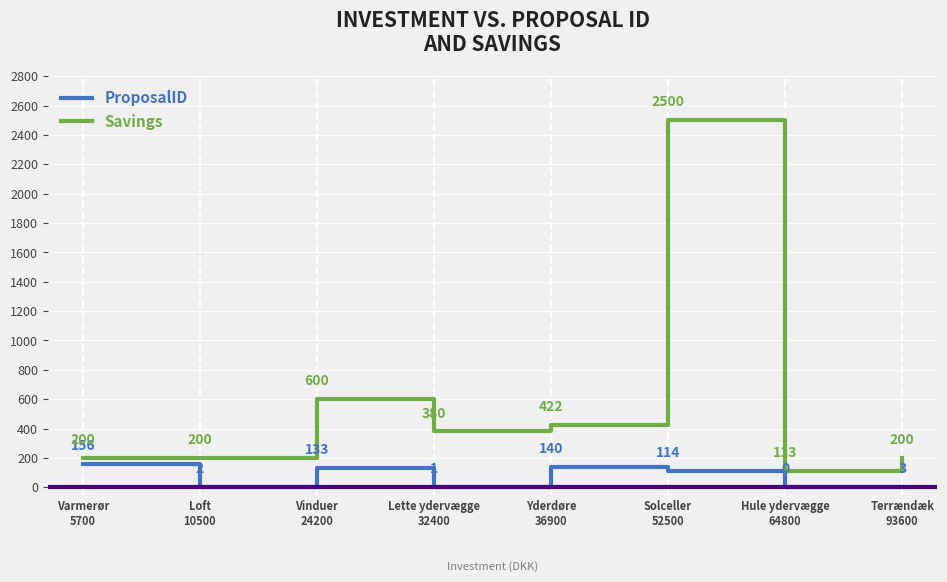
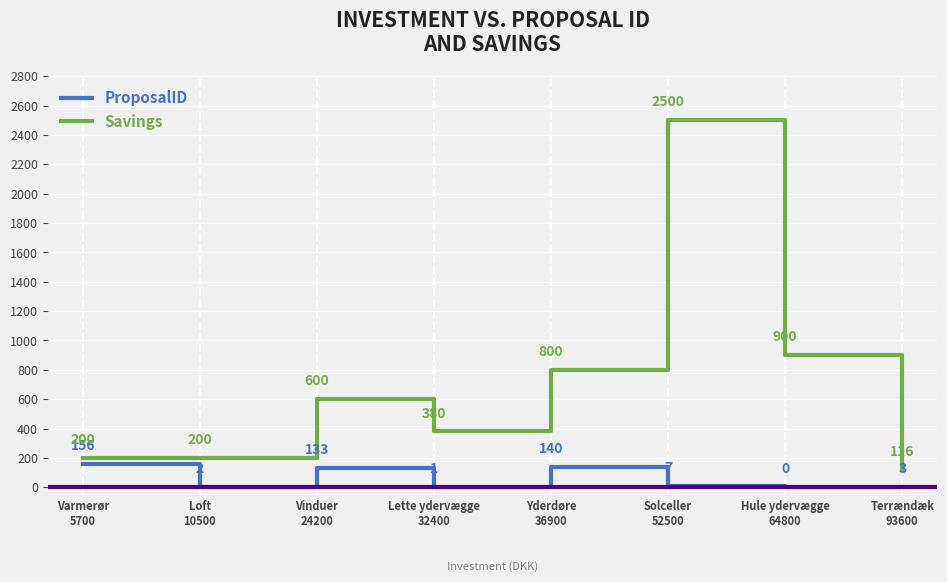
  {
    "ProposalID": {
      "Loft 10500": 2,
      "Vinduer 24200": 133,
      "Lette ydervægge 32400": 1,
      "Yderdøre 36900": 140,
-     "Solceller 52500": 114,
+     "Solceller 52500": 7,
      "Hule ydervægge 64800": 0
    },
    "Savings": {
      "Loft 10500": 200,
      "Vinduer 24200": 600,
      "Lette ydervægge 32400": 380,
-     "Yderdøre 36900": 422,
+     "Yderdøre 36900": 800,
      "Solceller 52500": 2500,
-     "Hule ydervægge 64800": 113,
-     "Terrændæk 93600": 200
+     "Hule ydervægge 64800": 900,
+     "Terrændæk 93600": 116
    }
  }
